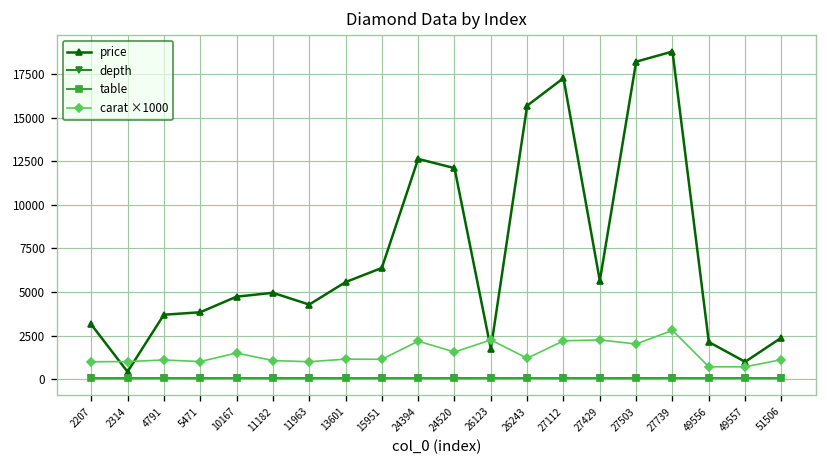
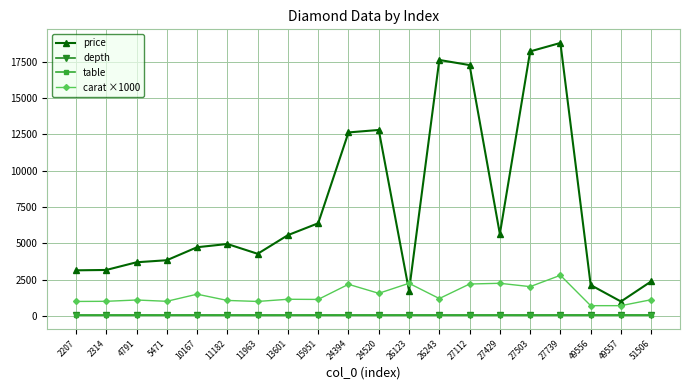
  {
    "price": {
      "2207": 3100,
-     "2314": 400,
+     "2314": 3200,
      "4791": 3700,
      "5471": 3800,
      "10167": 4700,
      "11182": 5000,
      "11963": 4300,
      "13601": 5600,
      "15951": 6400,
      "24394": 12600,
-     "24520": 12100,
+     "24520": 12800,
      "26123": 1700,
-     "26243": 15700,
+     "26243": 17600,
      "27112": 17300,
      "27429": 5600,
      "27503": 18200,
      "27739": 18800,
      "49556": 2100,
      "49557": 1000,
      "51506": 2400
    }
  }
